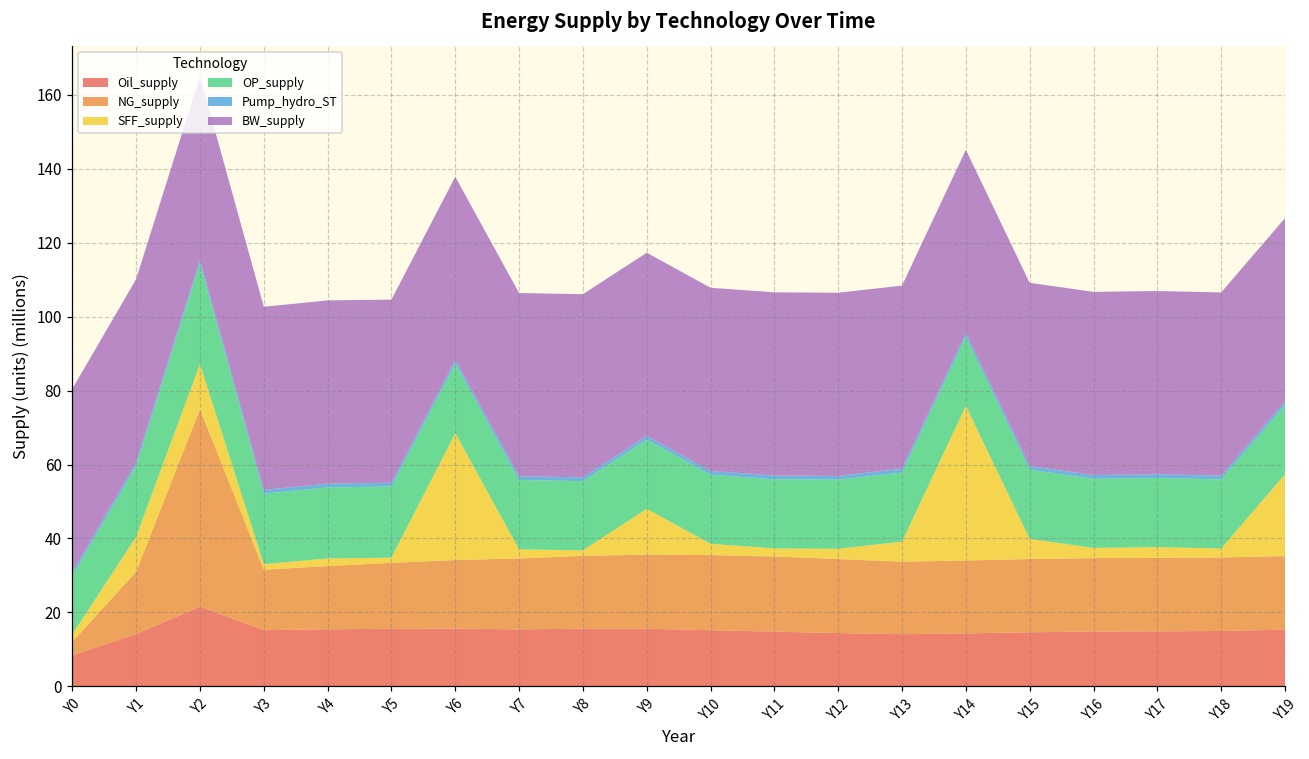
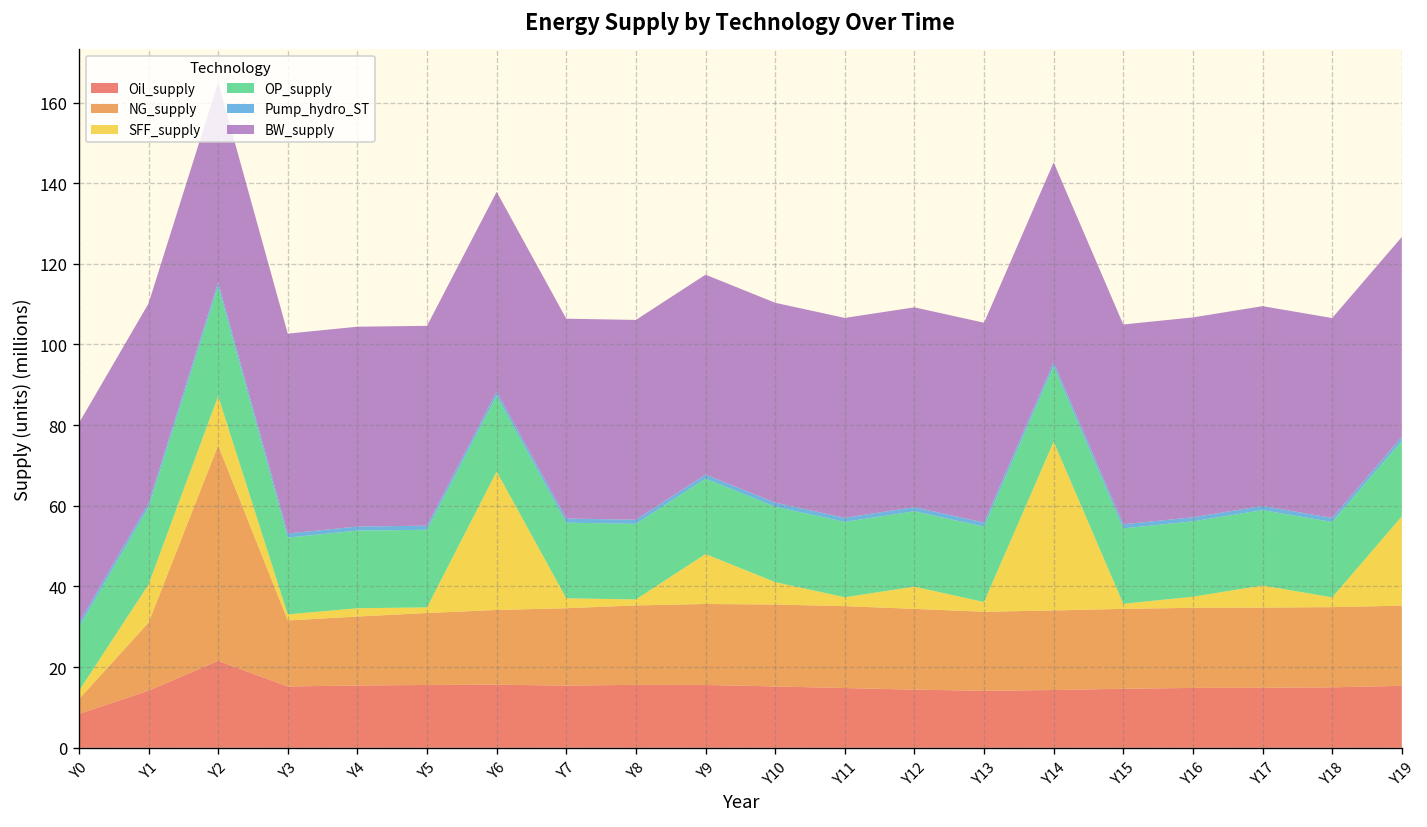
  {
    "SFF_supply": {
      "Y0": 2,
      "Y1": 9,
      "Y2": 12,
      "Y3": 1,
      "Y4": 2,
      "Y5": 1,
      "Y6": 34,
      "Y7": 2,
      "Y8": 1,
      "Y9": 12,
-     "Y10": 3,
+     "Y10": 6,
      "Y11": 2,
-     "Y12": 3,
-     "Y13": 5,
+     "Y12": 6,
+     "Y13": 2,
      "Y14": 42,
-     "Y15": 5,
+     "Y15": 1,
      "Y16": 3,
-     "Y17": 3,
+     "Y17": 5,
      "Y18": 2,
      "Y19": 22
    },
    "OP_supply": {
      "Y0": 16,
      "Y1": 19,
      "Y2": 27,
      "Y3": 19,
      "Y4": 19,
      "Y5": 19,
      "Y6": 19,
      "Y7": 19,
      "Y8": 19,
      "Y9": 19,
      "Y10": 19,
      "Y11": 19,
      "Y12": 19,
      "Y13": 19,
      "Y14": 19,
      "Y15": 19,
      "Y16": 19,
      "Y17": 19,
      "Y18": 19,
      "Y19": 19
    },
    "Pump_hydro_ST": {
      "Y0": 1,
      "Y1": 1,
      "Y2": 1,
      "Y3": 1,
      "Y4": 1,
      "Y5": 1,
      "Y6": 1,
      "Y7": 1,
      "Y8": 1,
      "Y9": 1,
      "Y10": 1,
      "Y11": 1,
      "Y12": 1,
      "Y13": 1,
      "Y14": 1,
      "Y15": 1,
      "Y16": 1,
      "Y17": 1,
      "Y18": 1,
      "Y19": 1
    },
    "BW_supply": {
      "Y0": 50,
      "Y1": 50,
      "Y3": 50,
      "Y4": 50,
      "Y5": 50,
      "Y6": 50,
      "Y7": 50,
      "Y8": 50,
      "Y9": 50,
      "Y10": 50,
      "Y11": 50,
      "Y12": 50,
      "Y13": 50,
      "Y14": 50,
      "Y15": 50,
      "Y16": 50,
      "Y17": 50,
      "Y18": 50,
      "Y19": 50
    }
  }
